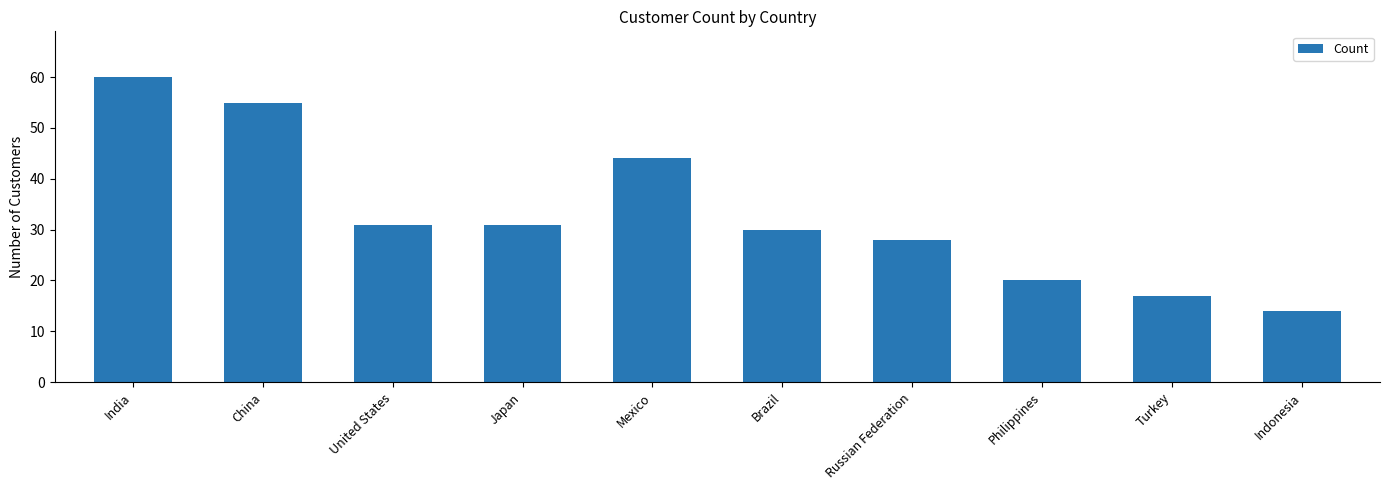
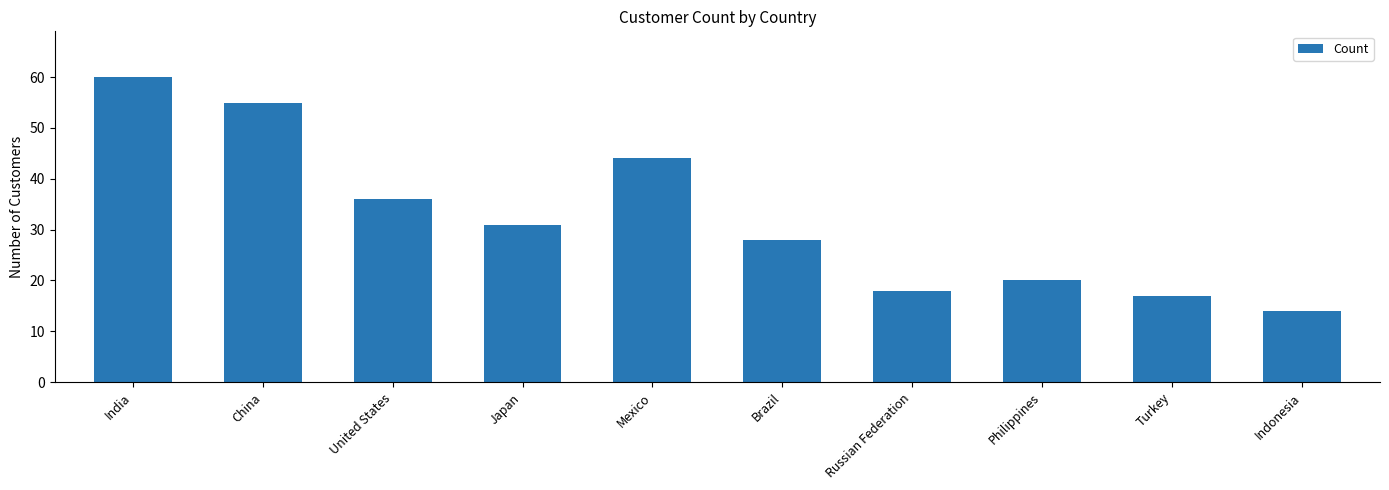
  {
    "India": 60,
    "China": 55,
-   "United States": 31,
+   "United States": 36,
    "Japan": 31,
    "Mexico": 44,
-   "Brazil": 30,
-   "Russian Federation": 28,
+   "Brazil": 28,
+   "Russian Federation": 18,
    "Philippines": 20,
    "Turkey": 17,
    "Indonesia": 14
  }
